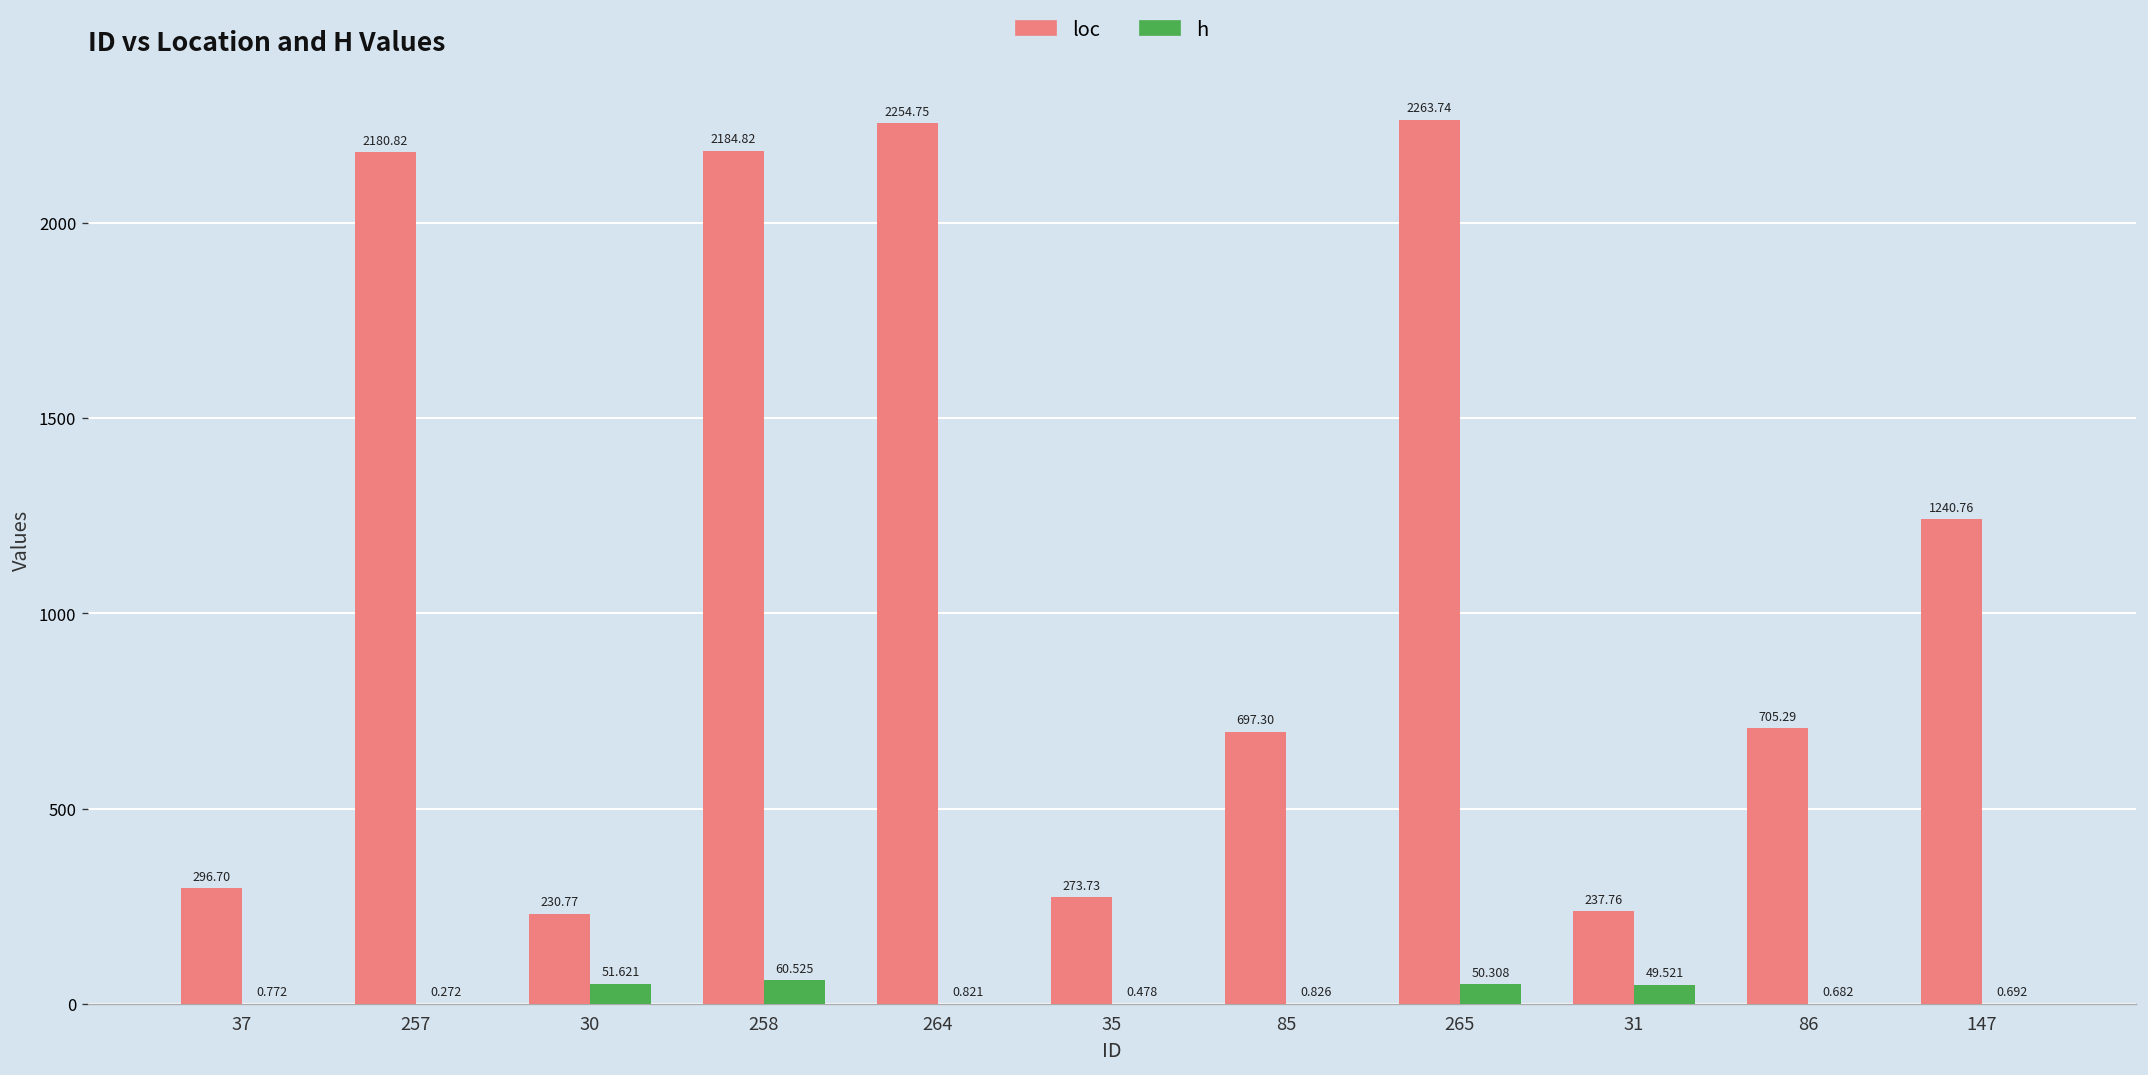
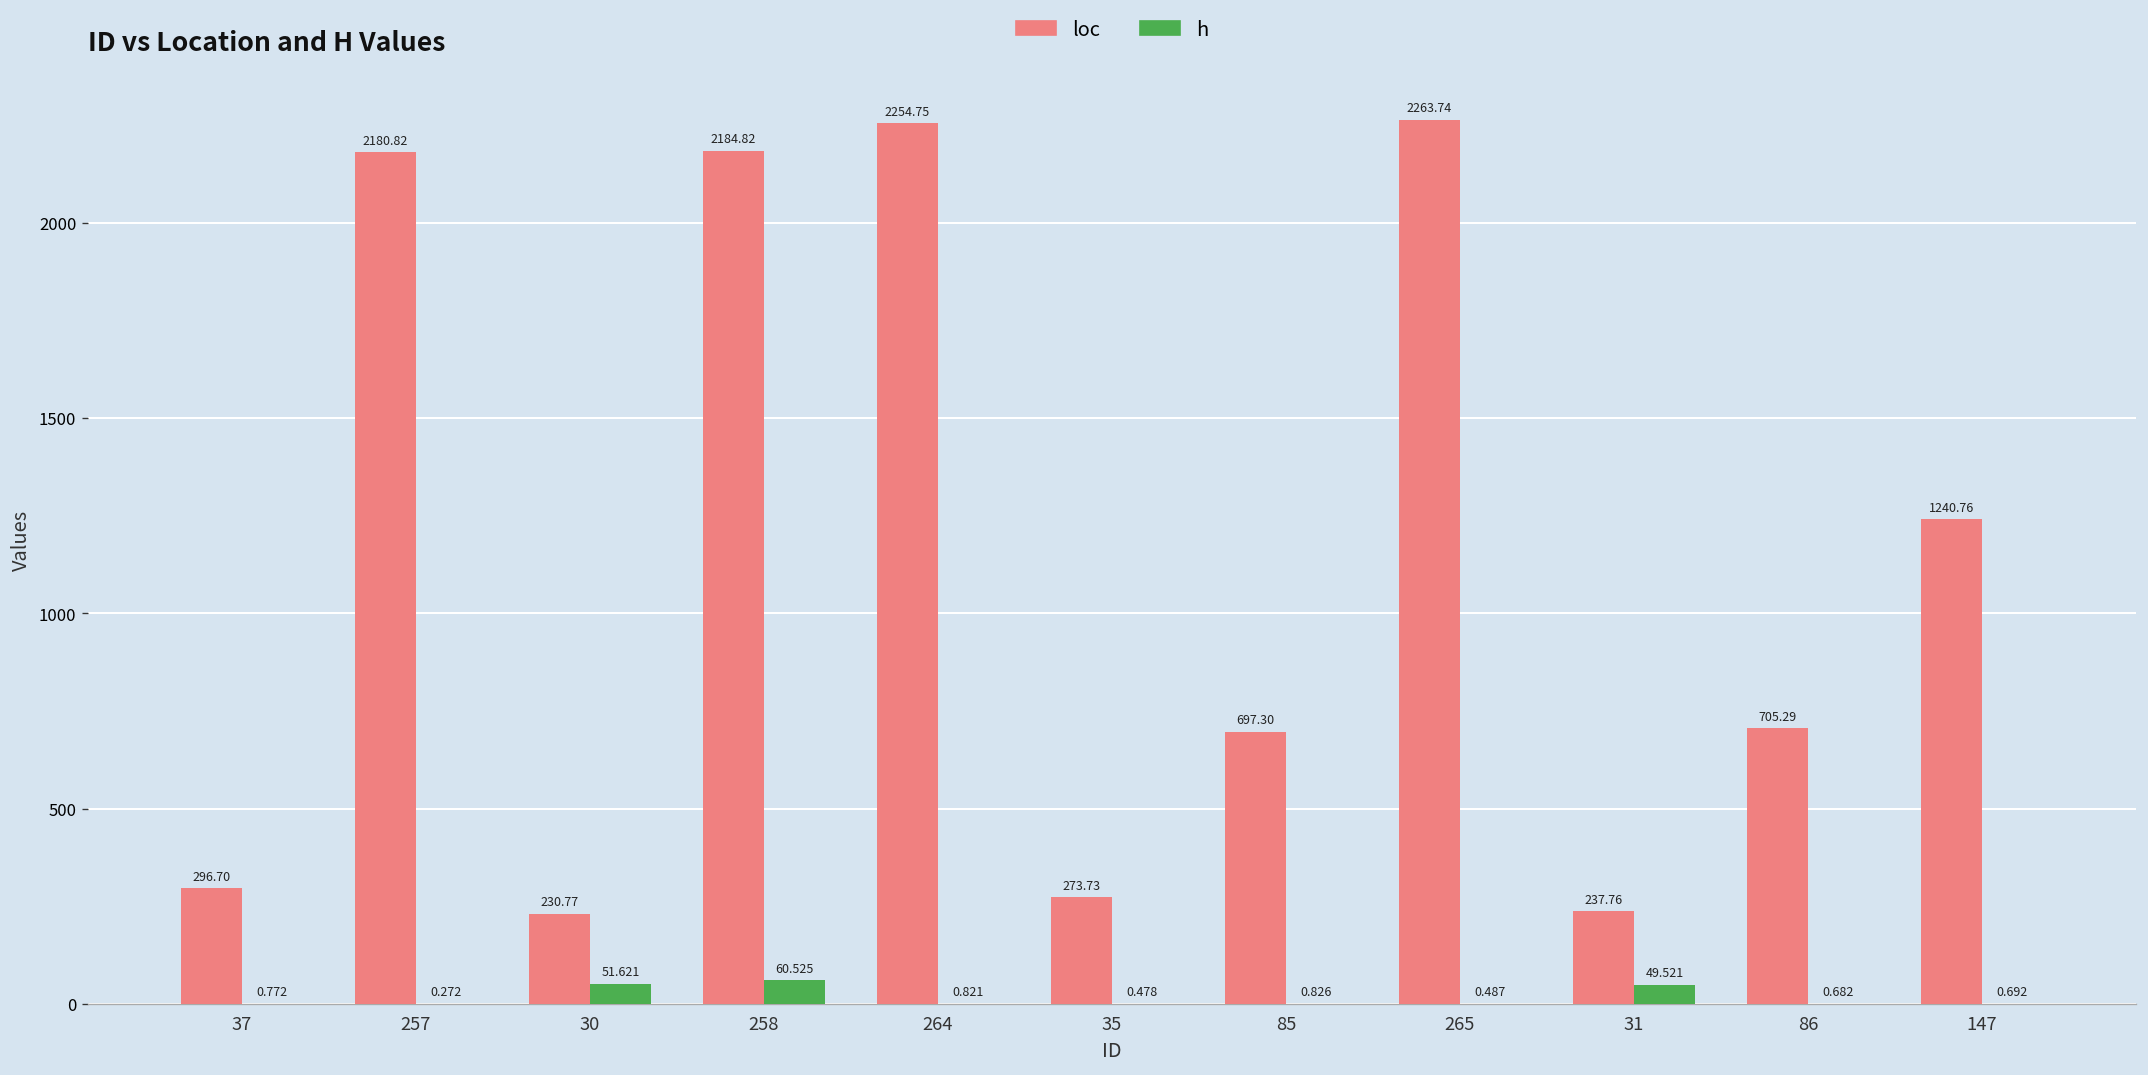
  {
    "loc": {
      "37": 296.70,
      "257": 2180.82,
      "30": 230.77,
      "258": 2184.82,
      "264": 2254.75,
      "35": 273.73,
      "85": 697.30,
      "265": 2263.74,
      "31": 237.76,
      "86": 705.29,
      "147": 1240.76
    },
    "h": {
      "37": 0.772,
      "257": 0.272,
      "30": 51.621,
      "258": 60.525,
      "264": 0.821,
      "35": 0.478,
      "85": 0.826,
-     "265": 50.308,
+     "265": 0.487,
      "31": 49.521,
      "86": 0.682,
      "147": 0.692
    }
  }
